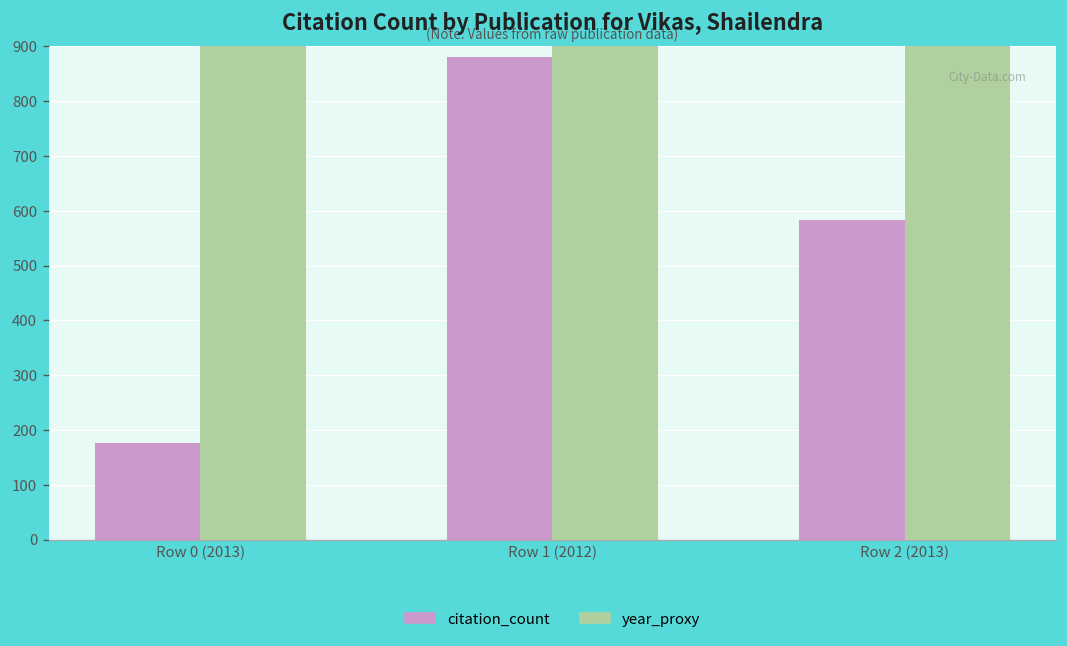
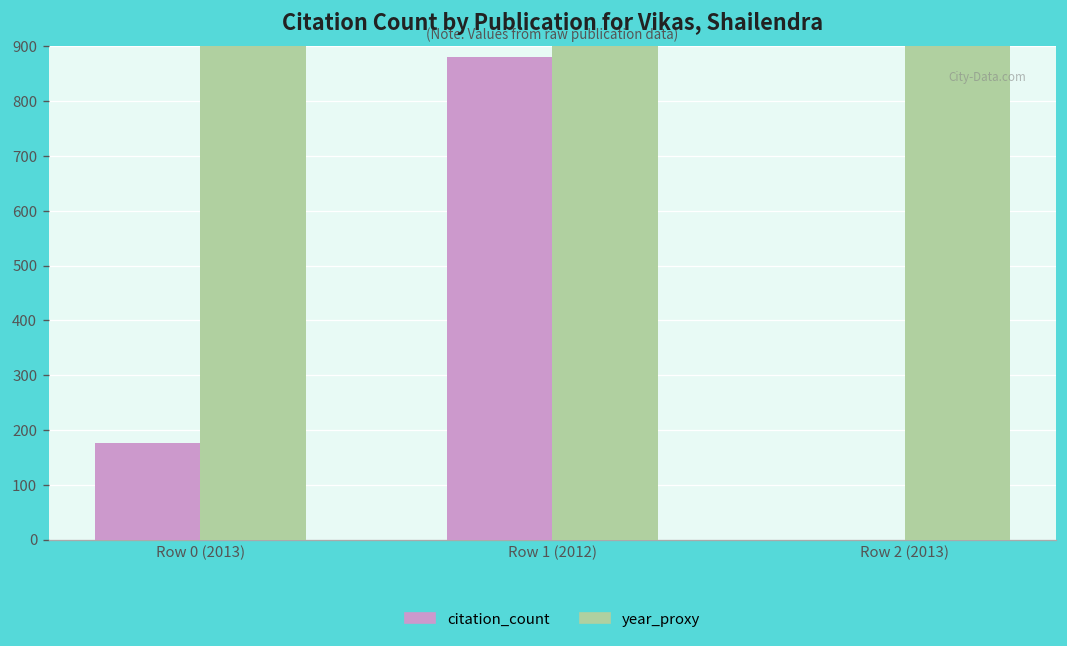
  {
    "citation_count": {
      "Row 0 (2013)": 180,
      "Row 1 (2012)": 880,
-     "Row 2 (2013)": 580
+     "Row 2 (2013)": 0
    }
  }
